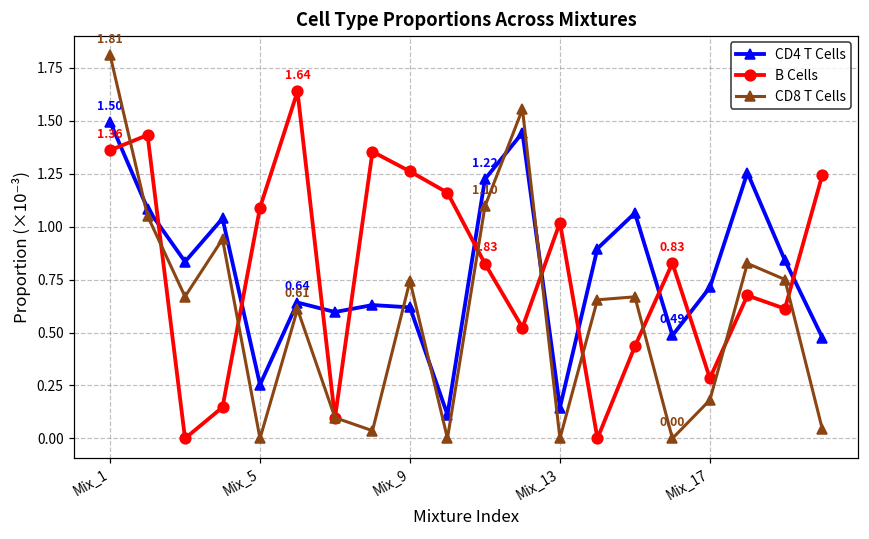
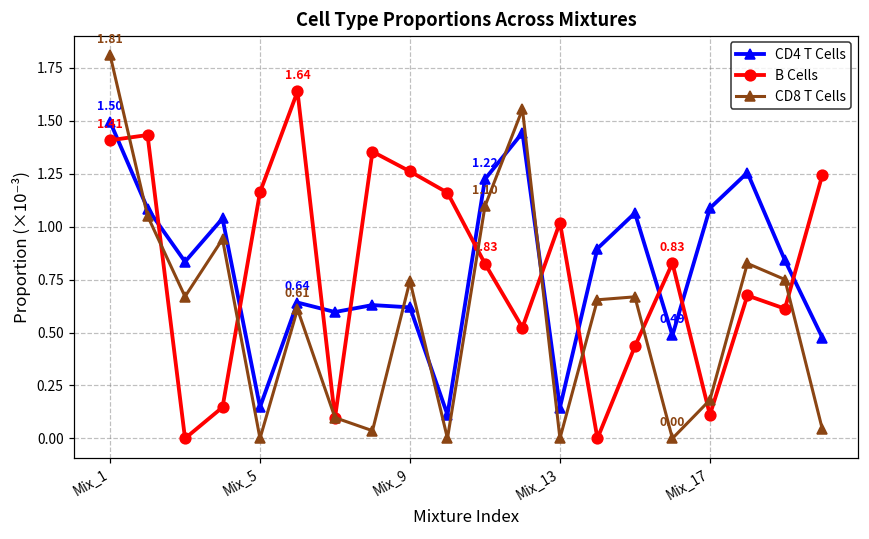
  {
    "CD4 T Cells": {
-     "Mix_5": 0.25,
+     "Mix_5": 0.15,
      "Mix_9": 0.62,
      "Mix_13": 0.15,
-     "Mix_17": 0.71
+     "Mix_17": 1.09
    },
    "B Cells": {
-     "Mix_1": 1.36,
-     "Mix_5": 1.09,
-     "Mix_17": 0.28
+     "Mix_1": 1.41,
+     "Mix_5": 1.16,
+     "Mix_17": 0.11
    },
    "CD8 T Cells": {
      "Mix_1": 1.81
    }
  }
